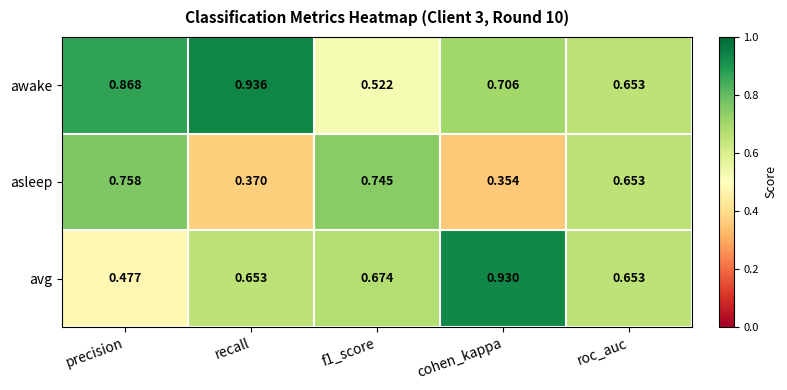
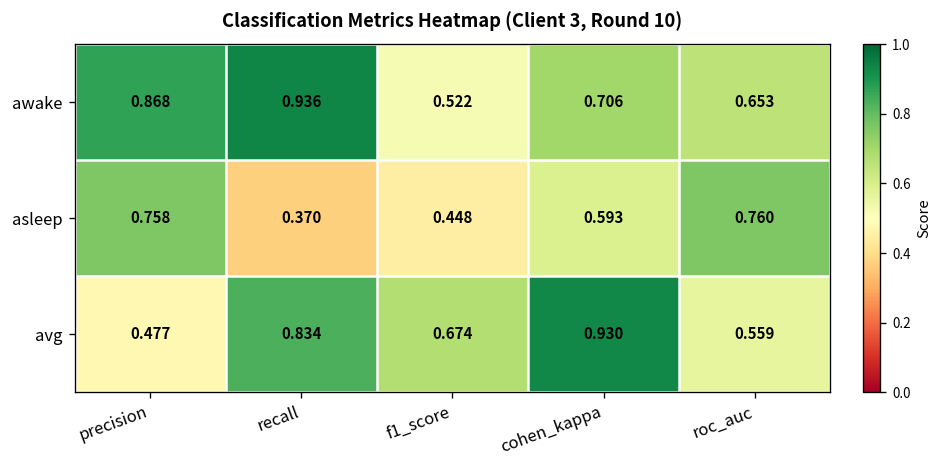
  {
    "awake": {
      "precision": 0.868,
      "recall": 0.936,
      "f1_score": 0.522,
      "cohen_kappa": 0.706,
      "roc_auc": 0.653
    },
    "asleep": {
      "precision": 0.758,
      "recall": 0.370,
-     "f1_score": 0.745,
-     "cohen_kappa": 0.354,
-     "roc_auc": 0.653
+     "f1_score": 0.448,
+     "cohen_kappa": 0.593,
+     "roc_auc": 0.760
    },
    "avg": {
      "precision": 0.477,
-     "recall": 0.653,
+     "recall": 0.834,
      "f1_score": 0.674,
      "cohen_kappa": 0.930,
-     "roc_auc": 0.653
+     "roc_auc": 0.559
    }
  }
